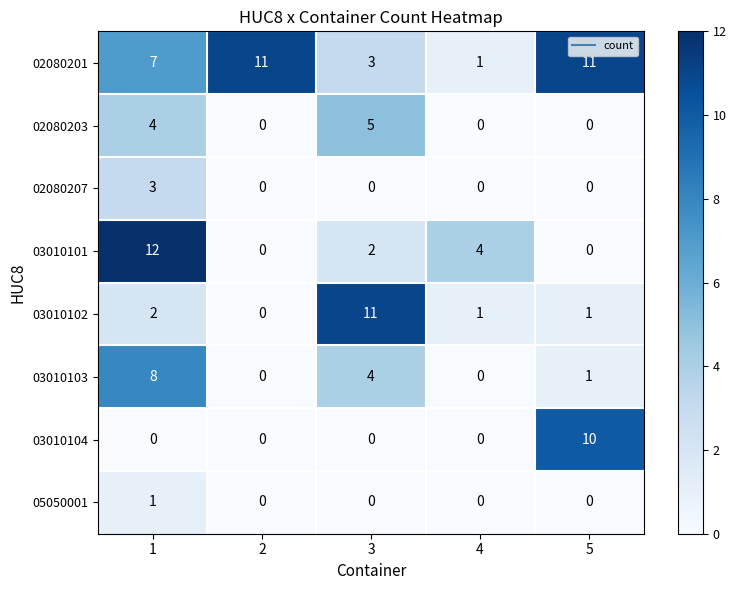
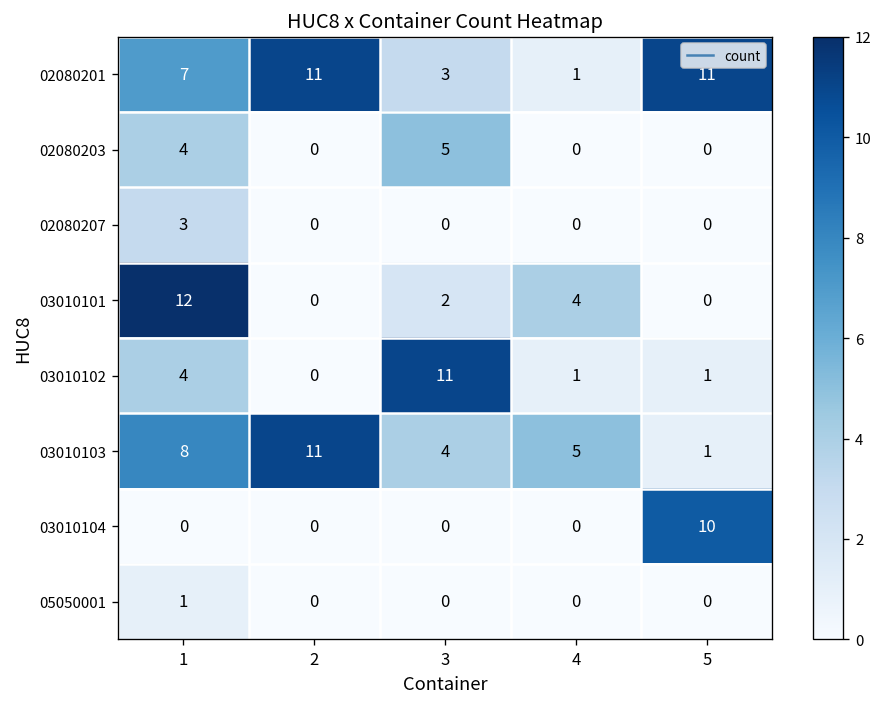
  {
    "02080201": {
      "1": 7,
      "2": 11,
      "3": 3,
      "4": 1
    },
    "02080203": {
      "1": 4,
      "2": 0,
      "3": 5,
      "4": 0,
      "5": 0
    },
    "02080207": {
      "1": 3,
      "2": 0,
      "3": 0,
      "4": 0,
      "5": 0
    },
    "03010101": {
      "1": 12,
      "2": 0,
      "3": 2,
      "4": 4,
      "5": 0
    },
    "03010102": {
-     "1": 2,
+     "1": 4,
      "2": 0,
      "3": 11,
      "4": 1,
      "5": 1
    },
    "03010103": {
      "1": 8,
-     "2": 0,
+     "2": 11,
      "3": 4,
-     "4": 0,
+     "4": 5,
      "5": 1
    },
    "03010104": {
      "1": 0,
      "2": 0,
      "3": 0,
      "4": 0,
      "5": 10
    },
    "05050001": {
      "1": 1,
      "2": 0,
      "3": 0,
      "4": 0,
      "5": 0
    }
  }
